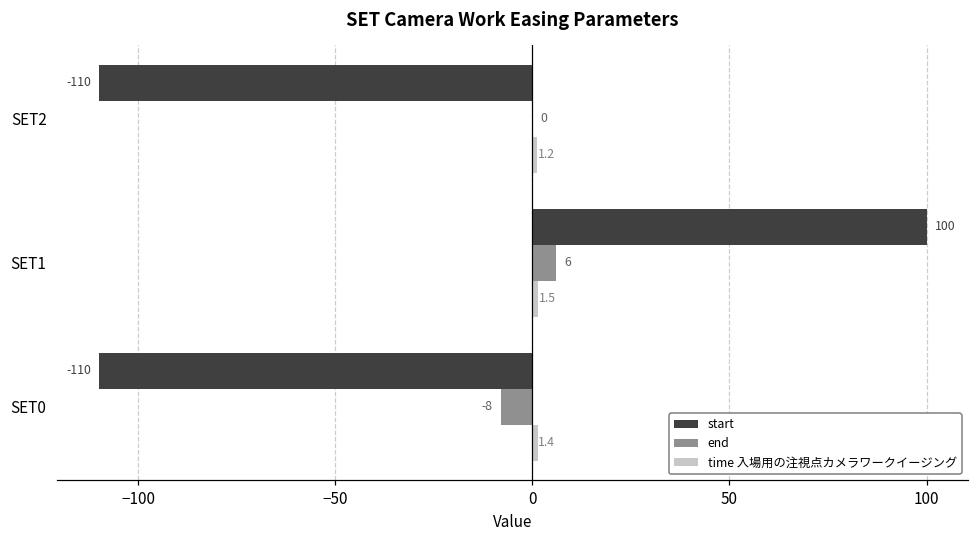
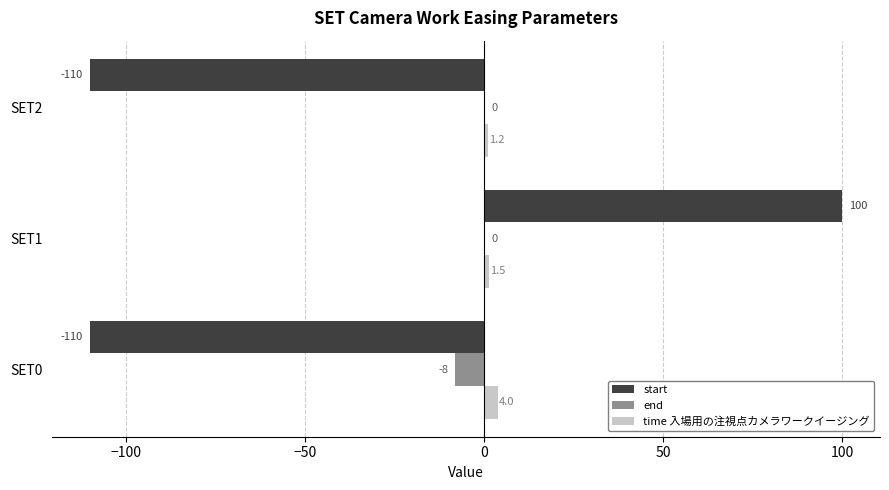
  {
    "start": {
      "SET2": -110,
      "SET1": 100,
      "SET0": -110
    },
    "end": {
      "SET2": 0,
-     "SET1": 6,
+     "SET1": 0,
      "SET0": -8
    },
    "time 入場用の注視点カメラワークイージング": {
      "SET2": 1.2,
      "SET1": 1.5,
-     "SET0": 1.4
+     "SET0": 4.0
    }
  }
